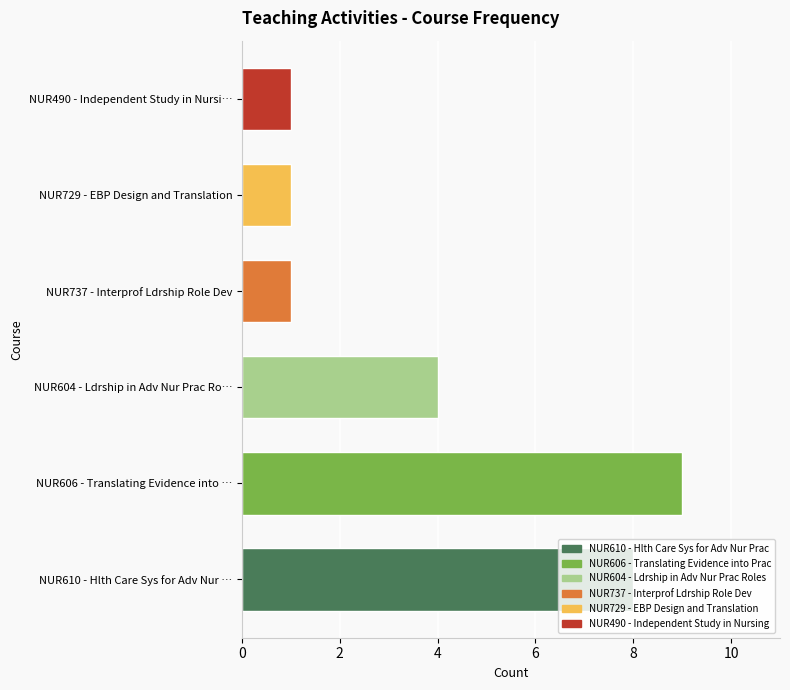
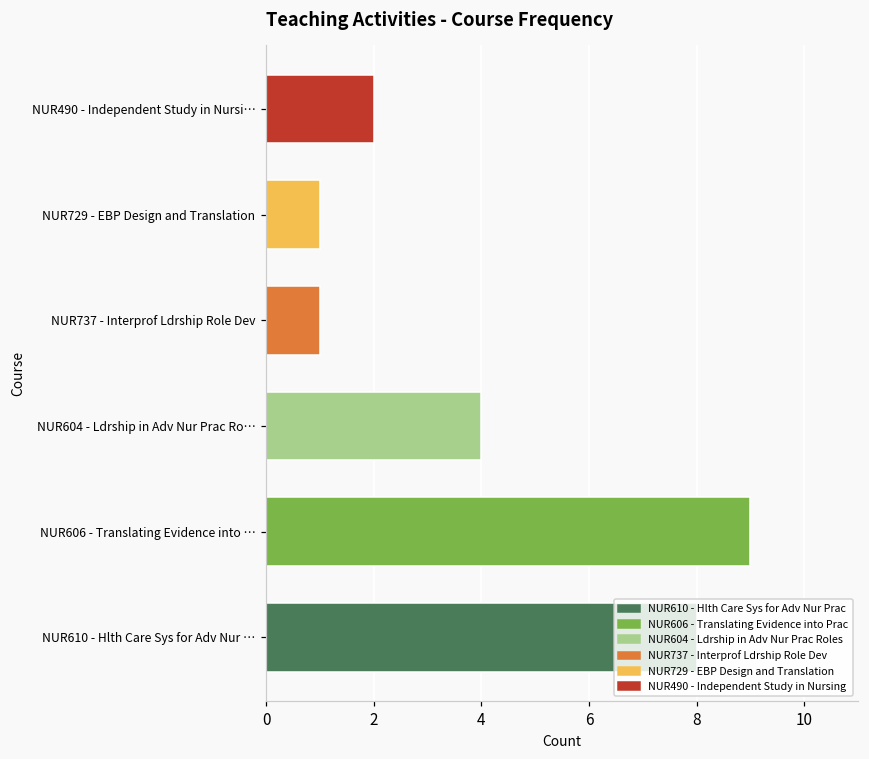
  {
-   "NUR490 - Independent Study in Nursi…": 1,
+   "NUR490 - Independent Study in Nursi…": 2,
    "NUR729 - EBP Design and Translation": 1,
    "NUR737 - Interprof Ldrship Role Dev": 1,
    "NUR604 - Ldrship in Adv Nur Prac Ro…": 4,
    "NUR606 - Translating Evidence into …": 9
  }
